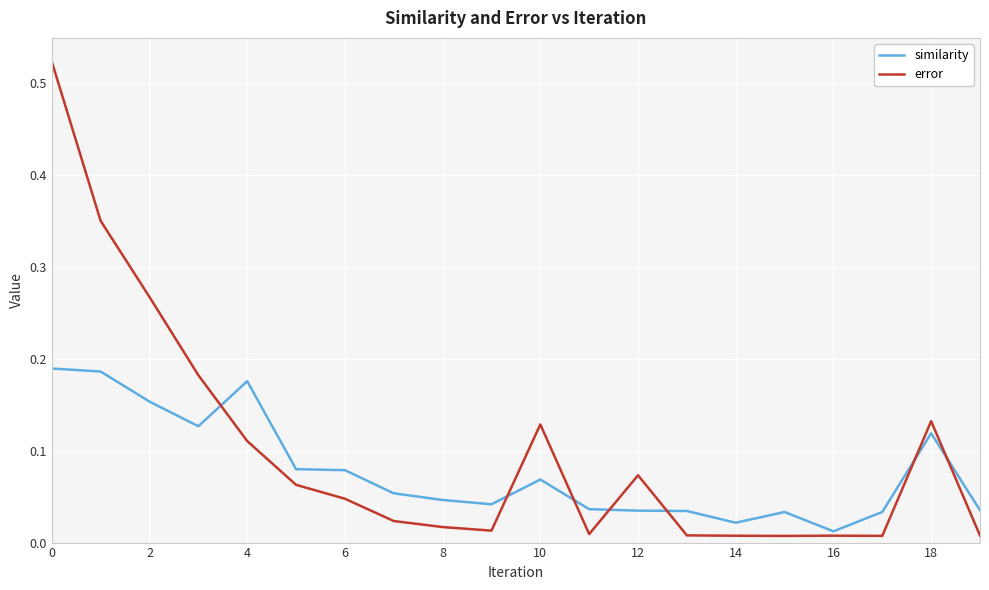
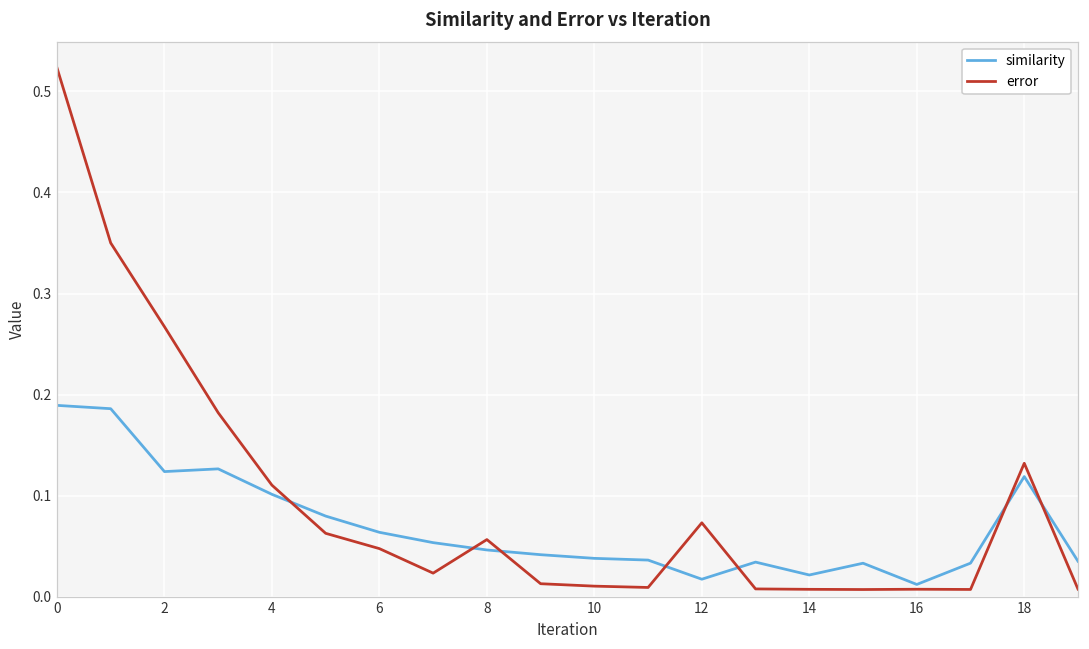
  {
    "similarity": {
      "0": 0.19,
-     "2": 0.15,
-     "4": 0.18,
-     "6": 0.08,
+     "2": 0.12,
+     "4": 0.10,
+     "6": 0.06,
      "8": 0.05,
-     "10": 0.07,
-     "12": 0.03,
+     "10": 0.04,
+     "12": 0.02,
      "14": 0.02,
      "16": 0.01,
      "18": 0.12
    },
    "error": {
      "0": 0.52,
      "2": 0.27,
      "4": 0.11,
      "6": 0.05,
-     "8": 0.02,
-     "10": 0.13,
+     "8": 0.06,
+     "10": 0.01,
      "12": 0.07,
      "14": 0.01,
      "16": 0.01,
      "18": 0.13
    }
  }
